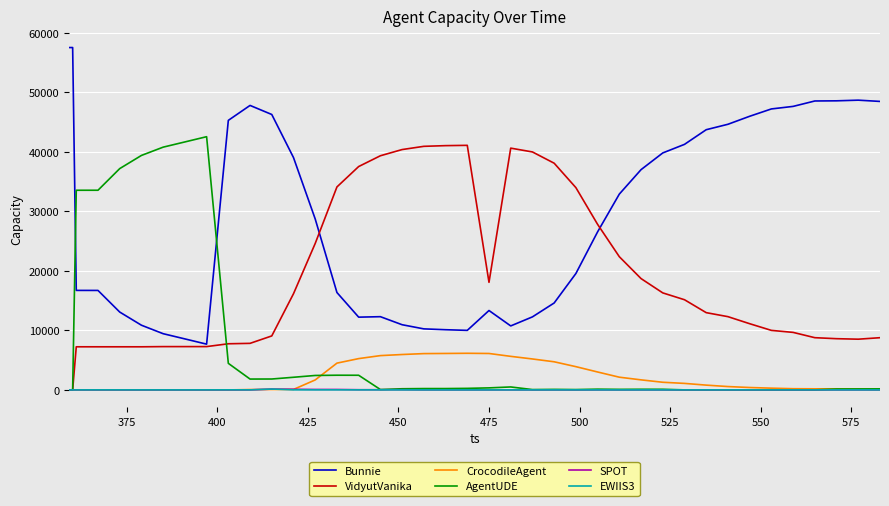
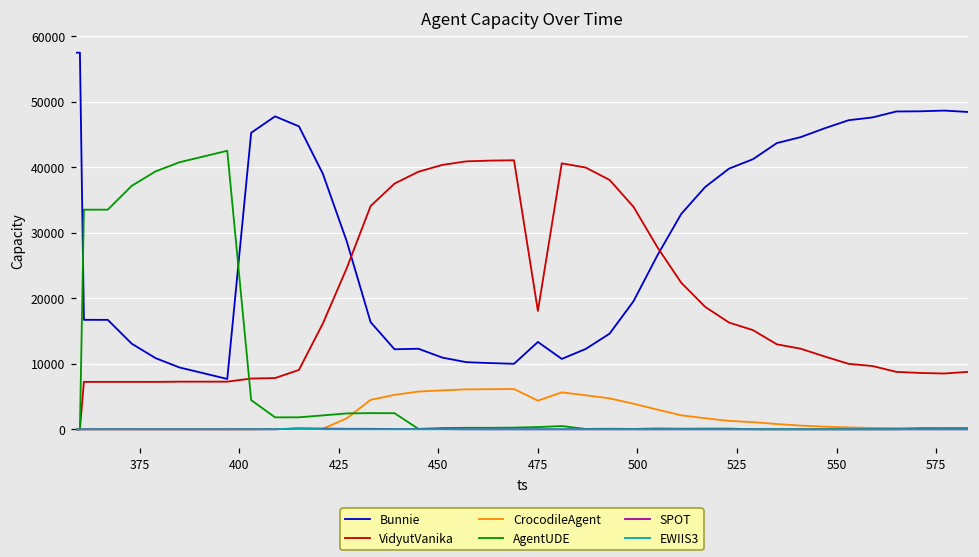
  {
    "Bunnie": {
      "475": 13000
    },
    "VidyutVanika": {
      "475": 18000
    },
    "CrocodileAgent": {
-     "475": 6000
+     "475": 4000
    }
  }
